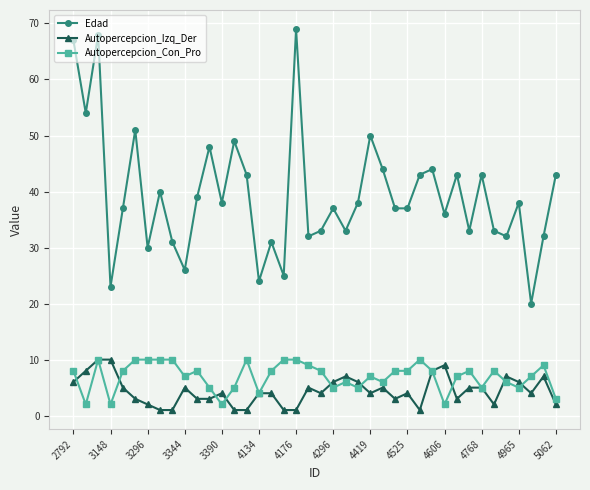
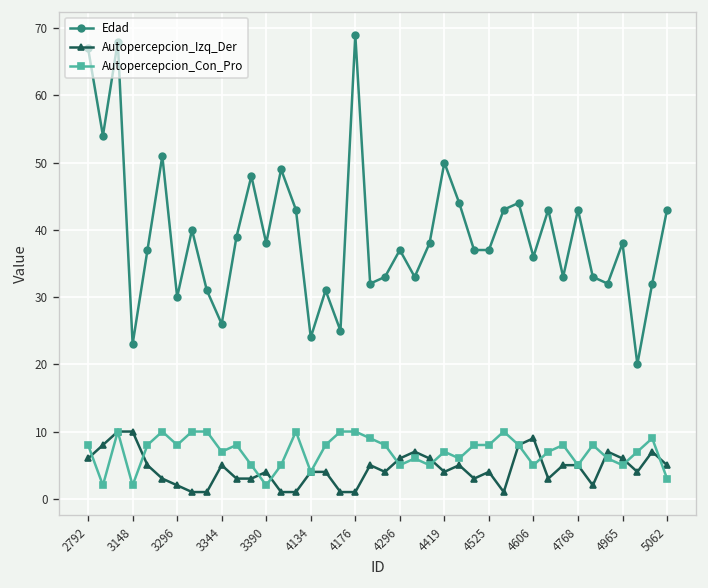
  {
    "Edad": {
      "3148": 23,
      "3296": 30,
      "3344": 26,
      "3390": 38,
      "4134": 24,
      "4176": 69,
      "4296": 37,
      "4419": 50,
      "4525": 37,
      "4606": 36,
      "4768": 43,
      "4965": 38,
      "5062": 43
    },
    "Autopercepcion_Izq_Der": {
      "2792": 6,
      "3148": 10,
      "3296": 2,
      "3344": 5,
      "3390": 4,
      "4176": 1,
      "4296": 6,
      "4419": 4,
      "4525": 4,
      "4606": 9,
      "4965": 6,
-     "5062": 2
+     "5062": 5
    },
    "Autopercepcion_Con_Pro": {
      "2792": 8,
      "3148": 2,
-     "3296": 10,
+     "3296": 8,
      "3344": 7,
      "3390": 2,
      "4176": 10,
      "4296": 5,
      "4419": 7,
      "4525": 8,
-     "4606": 2,
+     "4606": 5,
      "4965": 5,
      "5062": 3
    }
  }
